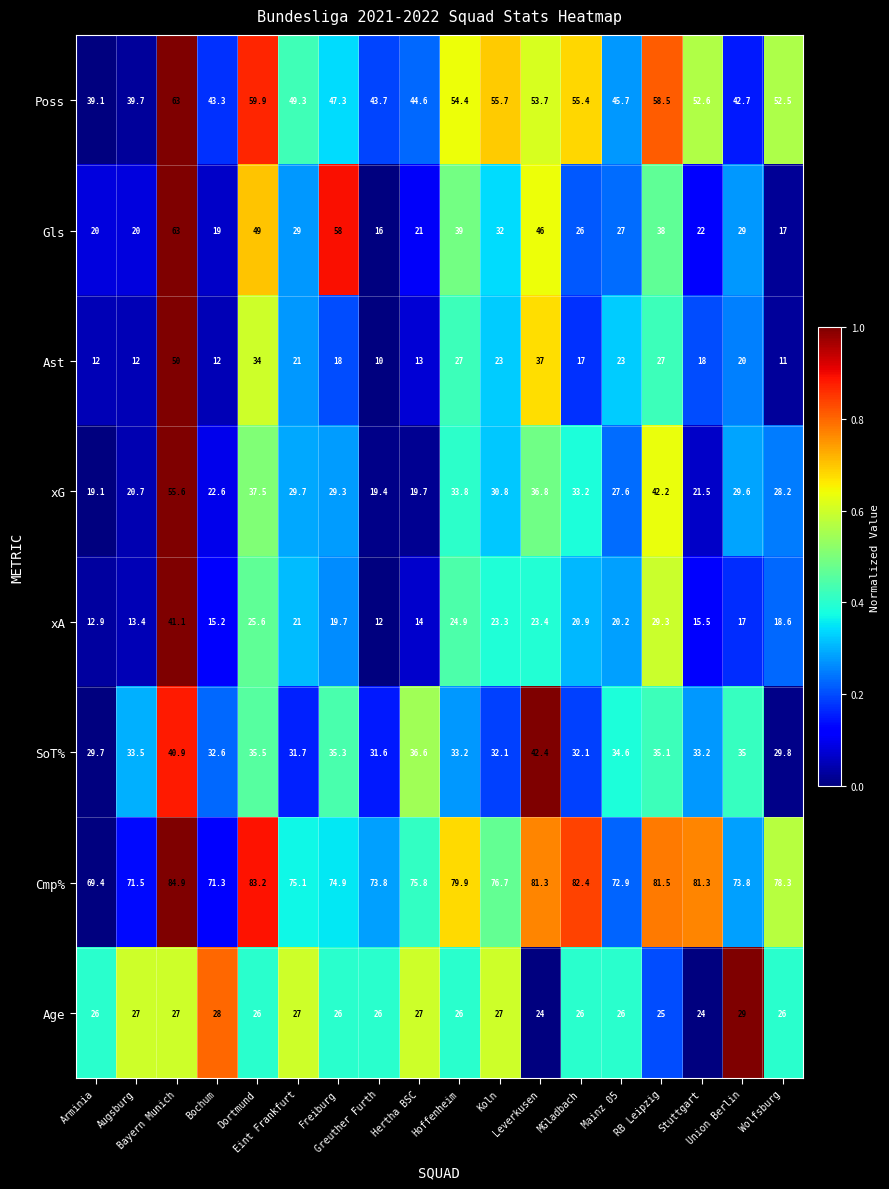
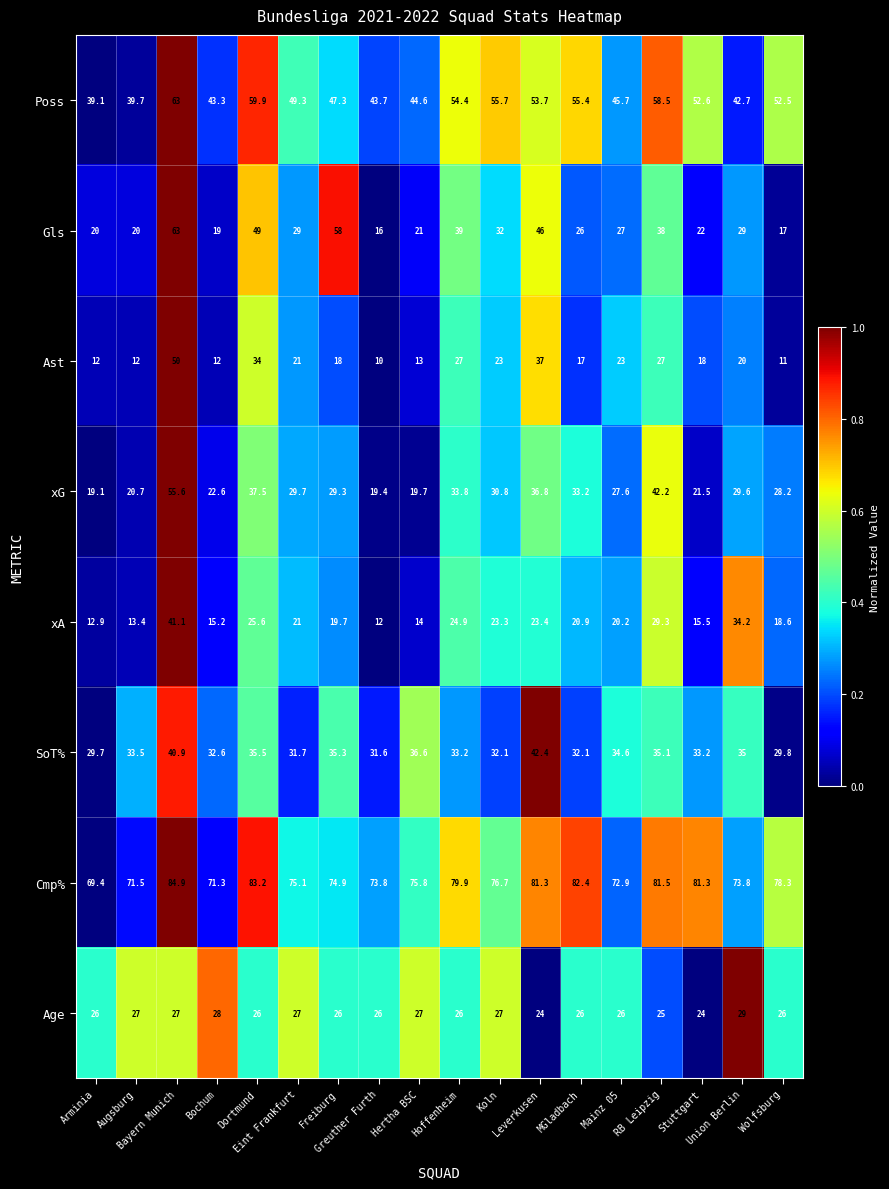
  {
    "Poss": {
      "Arminia": 39.1,
      "Augsburg": 39.7,
      "Bayern Munich": 63,
      "Bochum": 43.3,
      "Dortmund": 59.9,
      "Eint Frankfurt": 49.3,
      "Freiburg": 47.3,
      "Greuther Furth": 43.7,
      "Hertha BSC": 44.6,
      "Hoffenheim": 54.4,
      "Koln": 55.7,
      "Leverkusen": 53.7,
      "MGladbach": 55.4,
      "Mainz 05": 45.7,
      "RB Leipzig": 58.5,
      "Stuttgart": 52.6,
      "Union Berlin": 42.7,
      "Wolfsburg": 52.5
    },
    "Gls": {
      "Arminia": 20,
      "Augsburg": 20,
      "Bayern Munich": 63,
      "Bochum": 19,
      "Dortmund": 49,
      "Eint Frankfurt": 29,
      "Freiburg": 58,
      "Greuther Furth": 16,
      "Hertha BSC": 21,
      "Hoffenheim": 39,
      "Koln": 32,
      "Leverkusen": 46,
      "MGladbach": 26,
      "Mainz 05": 27,
      "RB Leipzig": 38,
      "Stuttgart": 22,
      "Union Berlin": 29,
      "Wolfsburg": 17
    },
    "Ast": {
      "Arminia": 12,
      "Augsburg": 12,
      "Bayern Munich": 50,
      "Bochum": 12,
      "Dortmund": 34,
      "Eint Frankfurt": 21,
      "Freiburg": 18,
      "Greuther Furth": 10,
      "Hertha BSC": 13,
      "Hoffenheim": 27,
      "Koln": 23,
      "Leverkusen": 37,
      "MGladbach": 17,
      "Mainz 05": 23,
      "RB Leipzig": 27,
      "Stuttgart": 18,
      "Union Berlin": 20,
      "Wolfsburg": 11
    },
    "xG": {
      "Arminia": 19.1,
      "Augsburg": 20.7,
      "Bayern Munich": 55.6,
      "Bochum": 22.6,
      "Dortmund": 37.5,
      "Eint Frankfurt": 29.7,
      "Freiburg": 29.3,
      "Greuther Furth": 19.4,
      "Hertha BSC": 19.7,
      "Hoffenheim": 33.8,
      "Koln": 30.8,
      "Leverkusen": 36.8,
      "MGladbach": 33.2,
      "Mainz 05": 27.6,
      "RB Leipzig": 42.2,
      "Stuttgart": 21.5,
      "Union Berlin": 29.6,
      "Wolfsburg": 28.2
    },
    "xA": {
      "Arminia": 12.9,
      "Augsburg": 13.4,
      "Bayern Munich": 41.1,
      "Bochum": 15.2,
      "Dortmund": 25.6,
      "Eint Frankfurt": 21,
      "Freiburg": 19.7,
      "Greuther Furth": 12,
      "Hertha BSC": 14,
      "Hoffenheim": 24.9,
      "Koln": 23.3,
      "Leverkusen": 23.4,
      "MGladbach": 20.9,
      "Mainz 05": 20.2,
      "RB Leipzig": 29.3,
      "Stuttgart": 15.5,
-     "Union Berlin": 17,
+     "Union Berlin": 34.2,
      "Wolfsburg": 18.6
    },
    "SoT%": {
      "Arminia": 29.7,
      "Augsburg": 33.5,
      "Bayern Munich": 40.9,
      "Bochum": 32.6,
      "Dortmund": 35.5,
      "Eint Frankfurt": 31.7,
      "Freiburg": 35.3,
      "Greuther Furth": 31.6,
      "Hertha BSC": 36.6,
      "Hoffenheim": 33.2,
      "Koln": 32.1,
      "Leverkusen": 42.4,
      "MGladbach": 32.1,
      "Mainz 05": 34.6,
      "RB Leipzig": 35.1,
      "Stuttgart": 33.2,
      "Union Berlin": 35,
      "Wolfsburg": 29.8
    },
    "Cmp%": {
      "Arminia": 69.4,
      "Augsburg": 71.5,
      "Bayern Munich": 84.9,
      "Bochum": 71.3,
      "Dortmund": 83.2,
      "Eint Frankfurt": 75.1,
      "Freiburg": 74.9,
      "Greuther Furth": 73.8,
      "Hertha BSC": 75.8,
      "Hoffenheim": 79.9,
      "Koln": 76.7,
      "Leverkusen": 81.3,
      "MGladbach": 82.4,
      "Mainz 05": 72.9,
      "RB Leipzig": 81.5,
      "Stuttgart": 81.3,
      "Union Berlin": 73.8,
      "Wolfsburg": 78.3
    },
    "Age": {
      "Arminia": 26,
      "Augsburg": 27,
      "Bayern Munich": 27,
      "Bochum": 28,
      "Dortmund": 26,
      "Eint Frankfurt": 27,
      "Freiburg": 26,
      "Greuther Furth": 26,
      "Hertha BSC": 27,
      "Hoffenheim": 26,
      "Koln": 27,
      "Leverkusen": 24,
      "MGladbach": 26,
      "Mainz 05": 26,
      "RB Leipzig": 25,
      "Stuttgart": 24,
      "Union Berlin": 29,
      "Wolfsburg": 26
    }
  }
